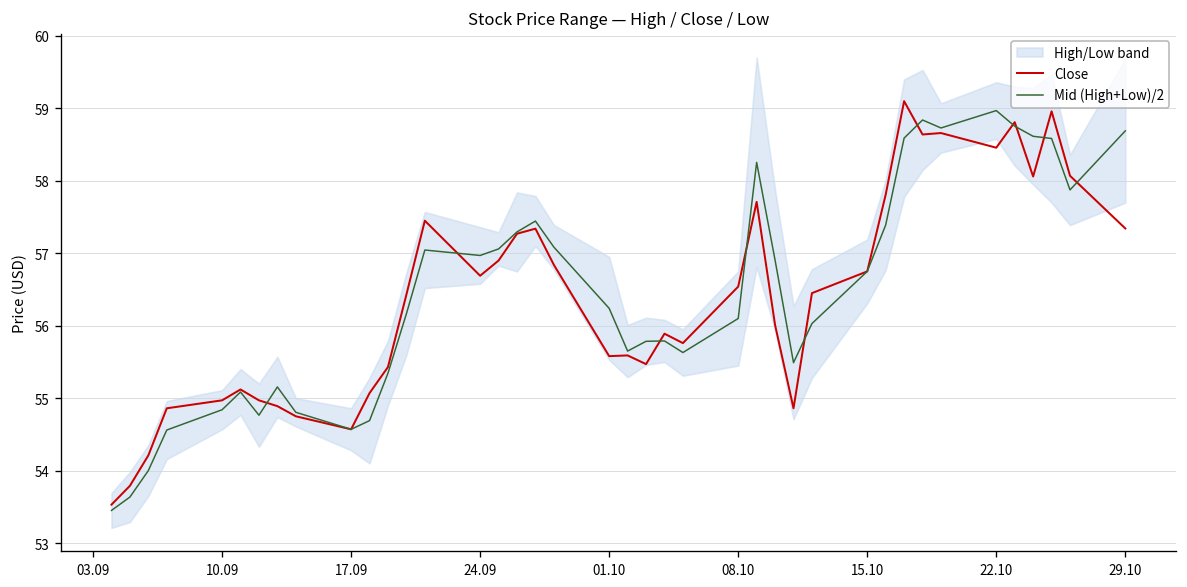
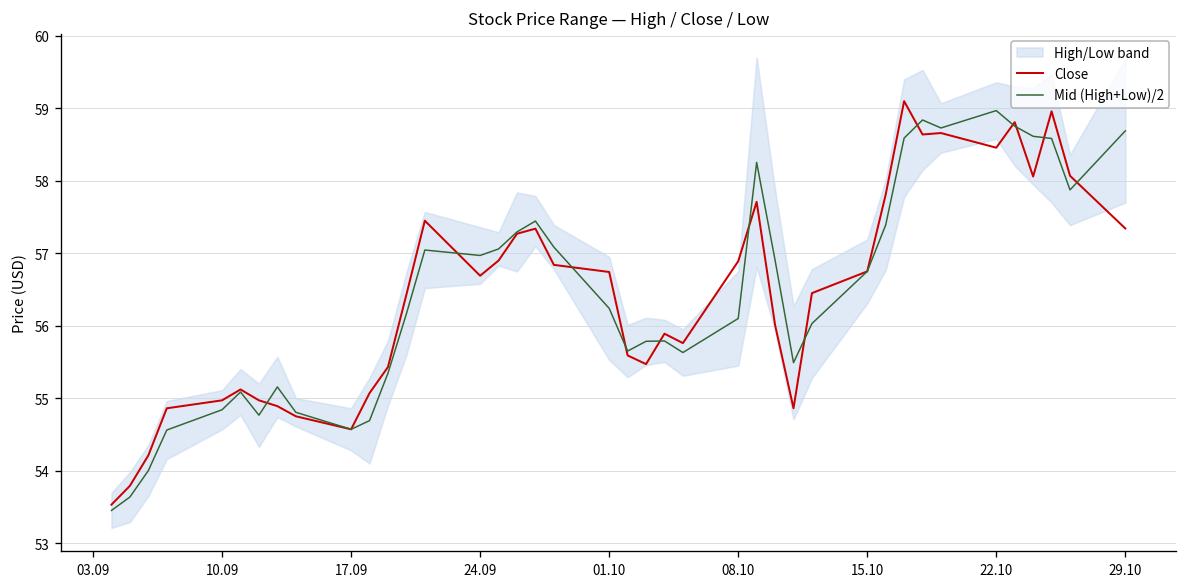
  {
    "Close": {
      "10.09": 55.0,
      "24.09": 56.7,
-     "01.10": 55.6,
-     "08.10": 56.5,
+     "01.10": 56.7,
+     "08.10": 56.9,
      "22.10": 58.5,
      "29.10": 57.3
    },
    "Mid (High+Low)/2": {
      "10.09": 54.8,
      "24.09": 57.0,
      "01.10": 56.2,
      "08.10": 56.1,
      "22.10": 59.0,
      "29.10": 58.7
    }
  }
